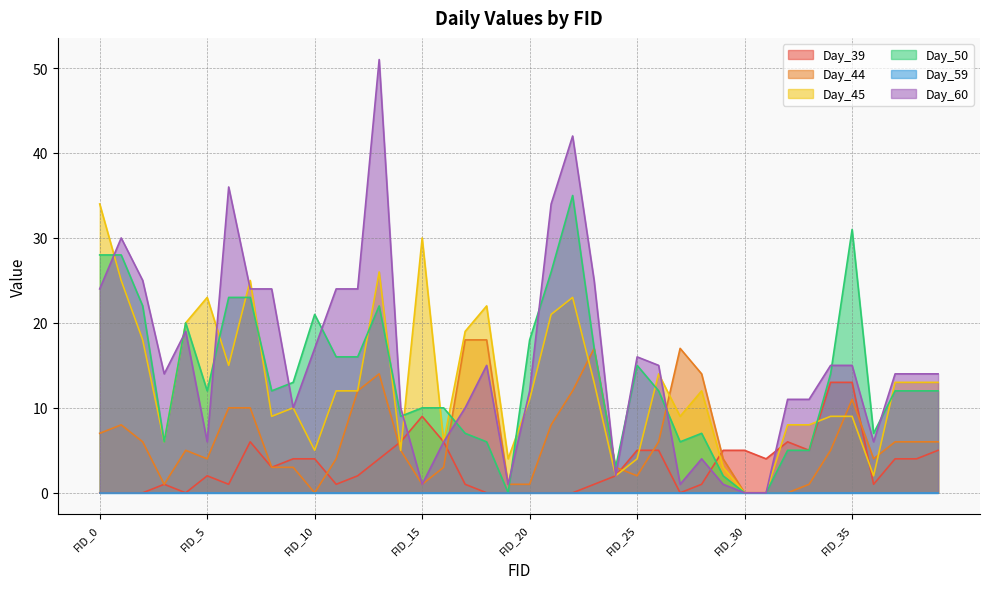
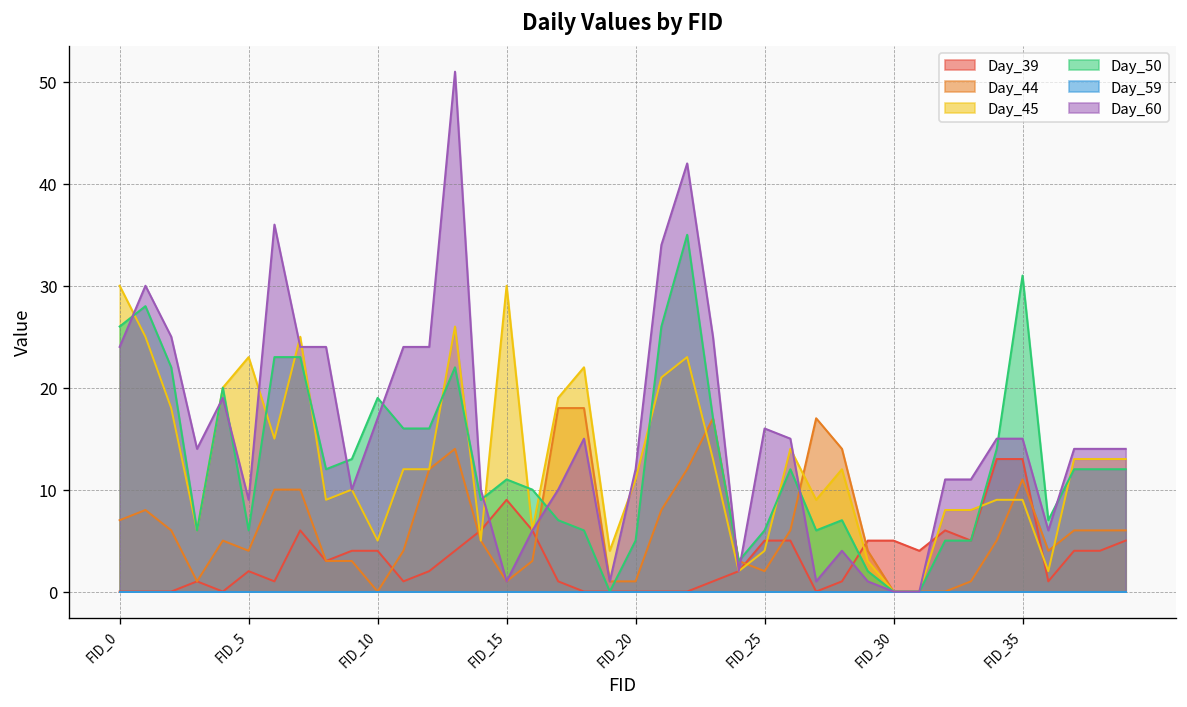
  {
    "Day_45": {
-     "FID_0": 34,
+     "FID_0": 30,
      "FID_5": 23,
      "FID_10": 5,
      "FID_15": 30,
      "FID_20": 11,
      "FID_25": 4,
      "FID_35": 9
    },
    "Day_50": {
-     "FID_0": 28,
-     "FID_5": 12,
-     "FID_10": 21,
-     "FID_15": 10,
-     "FID_20": 18,
-     "FID_25": 15,
+     "FID_0": 26,
+     "FID_5": 6,
+     "FID_10": 19,
+     "FID_15": 11,
+     "FID_20": 5,
+     "FID_25": 6,
      "FID_35": 31
    },
    "Day_59": {
      "FID_5": 0,
      "FID_15": 0,
      "FID_25": 0,
      "FID_35": 0
    },
    "Day_60": {
      "FID_0": 24,
-     "FID_5": 6,
+     "FID_5": 9,
      "FID_10": 17,
      "FID_20": 12,
      "FID_25": 16,
      "FID_35": 15
    }
  }
